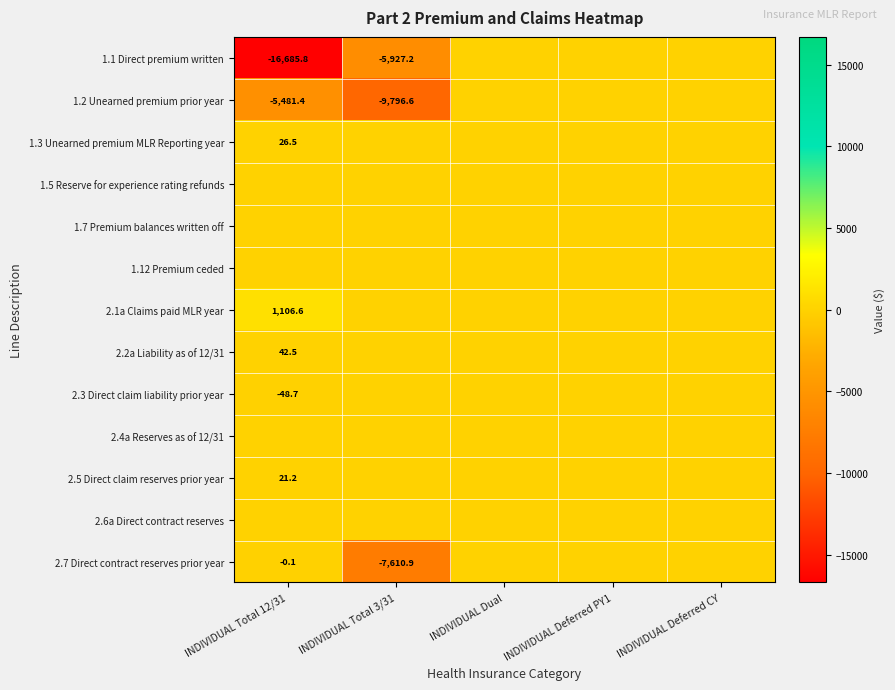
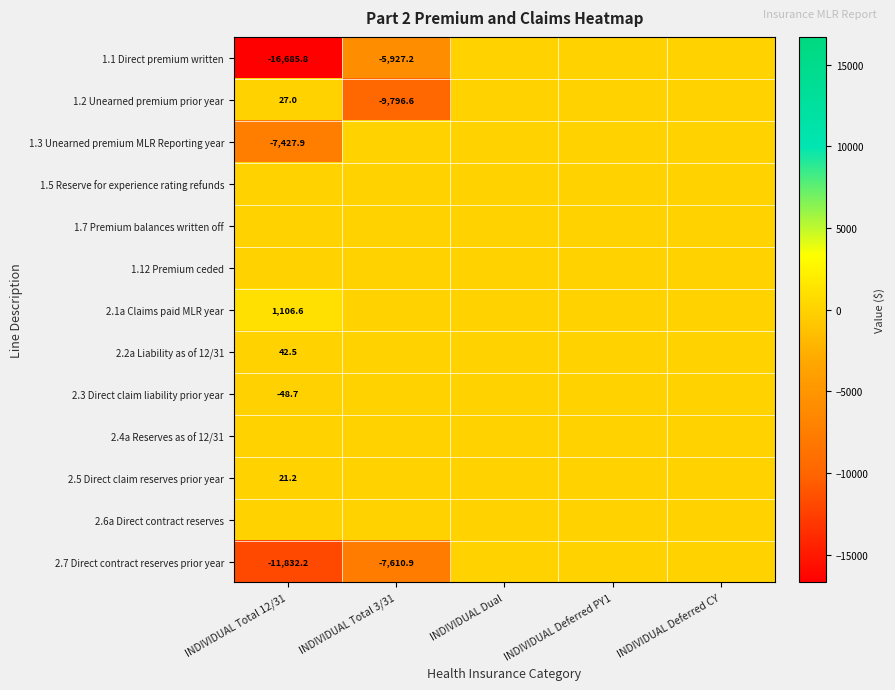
  {
    "1.1 Direct premium written": {
      "INDIVIDUAL Total 12/31": "-16,685.8",
      "INDIVIDUAL Total 3/31": "-5,927.2"
    },
    "1.2 Unearned premium prior year": {
-     "INDIVIDUAL Total 12/31": "-5,481.4",
+     "INDIVIDUAL Total 12/31": "27.0",
      "INDIVIDUAL Total 3/31": "-9,796.6"
    },
    "1.3 Unearned premium MLR Reporting year": {
-     "INDIVIDUAL Total 12/31": "26.5"
+     "INDIVIDUAL Total 12/31": "-7,427.9"
    },
    "2.1a Claims paid MLR year": {
      "INDIVIDUAL Total 12/31": "1,106.6"
    },
    "2.2a Liability as of 12/31": {
      "INDIVIDUAL Total 12/31": "42.5"
    },
    "2.3 Direct claim liability prior year": {
      "INDIVIDUAL Total 12/31": "-48.7"
    },
    "2.5 Direct claim reserves prior year": {
      "INDIVIDUAL Total 12/31": "21.2"
    },
    "2.7 Direct contract reserves prior year": {
-     "INDIVIDUAL Total 12/31": "-0.1",
+     "INDIVIDUAL Total 12/31": "-11,832.2",
      "INDIVIDUAL Total 3/31": "-7,610.9"
    }
  }
